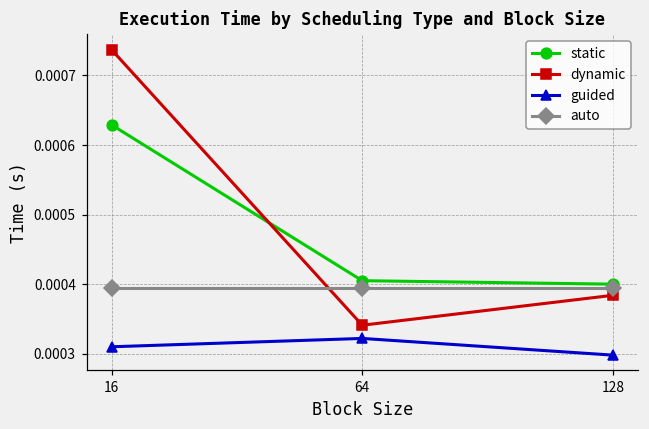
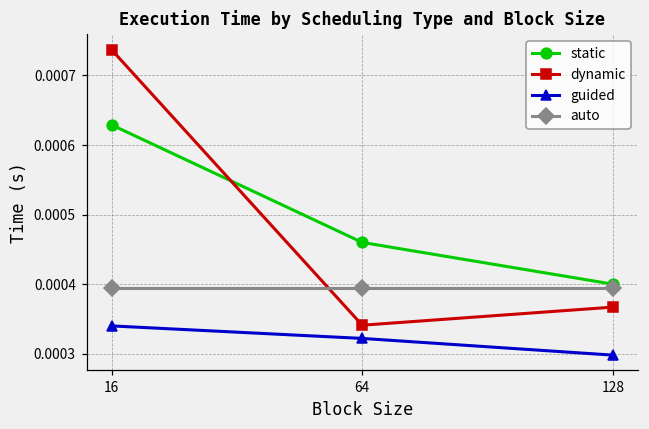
  {
    "static": {
      "16": 0.00063,
-     "64": 0.00041,
+     "64": 0.00046,
      "128": 0.00040
    },
    "dynamic": {
      "16": 0.00074,
      "64": 0.00034,
-     "128": 0.00038
+     "128": 0.00037
    },
    "guided": {
-     "16": 0.00031,
+     "16": 0.00034,
      "64": 0.00032,
      "128": 0.00030
    },
    "auto": {
      "16": 0.00040,
      "64": 0.00040,
      "128": 0.00040
    }
  }
